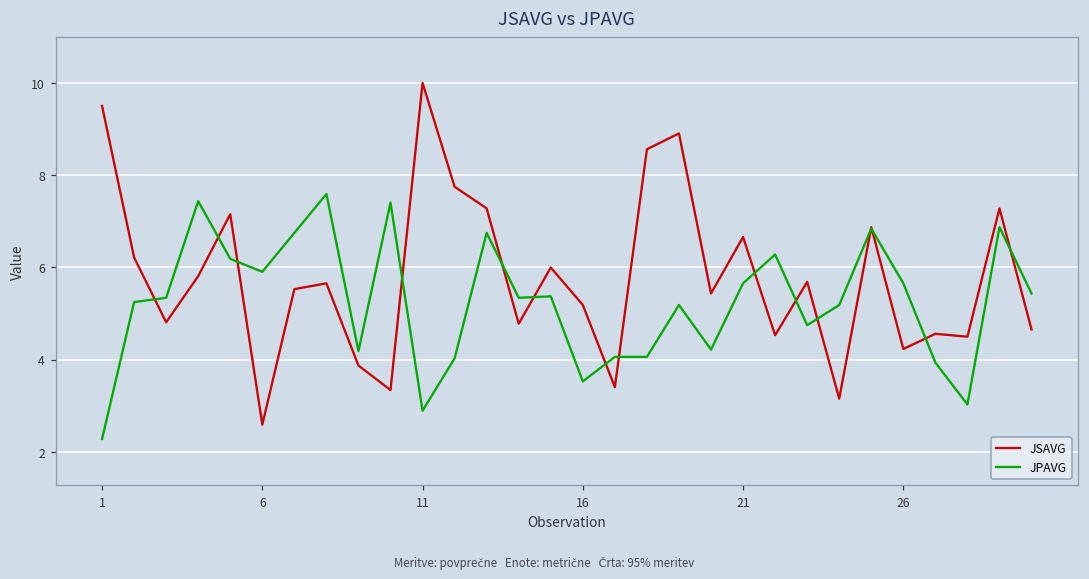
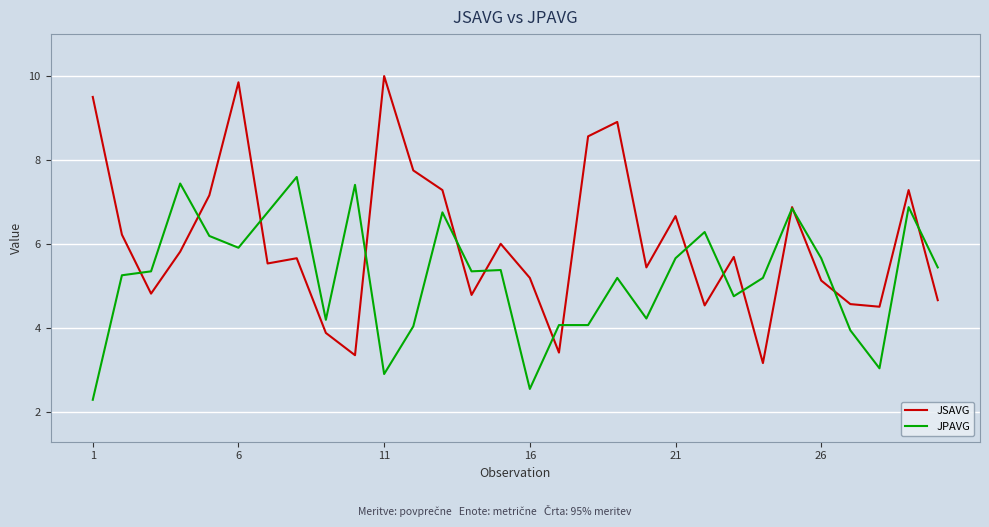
  {
    "JSAVG": {
      "1": 9.5,
-     "6": 2.6,
+     "6": 9.9,
      "11": 10.0,
      "16": 5.2,
      "21": 6.7,
-     "26": 4.2
+     "26": 5.1
    },
    "JPAVG": {
      "1": 2.3,
      "6": 5.9,
      "11": 2.9,
-     "16": 3.5,
+     "16": 2.5,
      "21": 5.7,
      "26": 5.7
    }
  }
